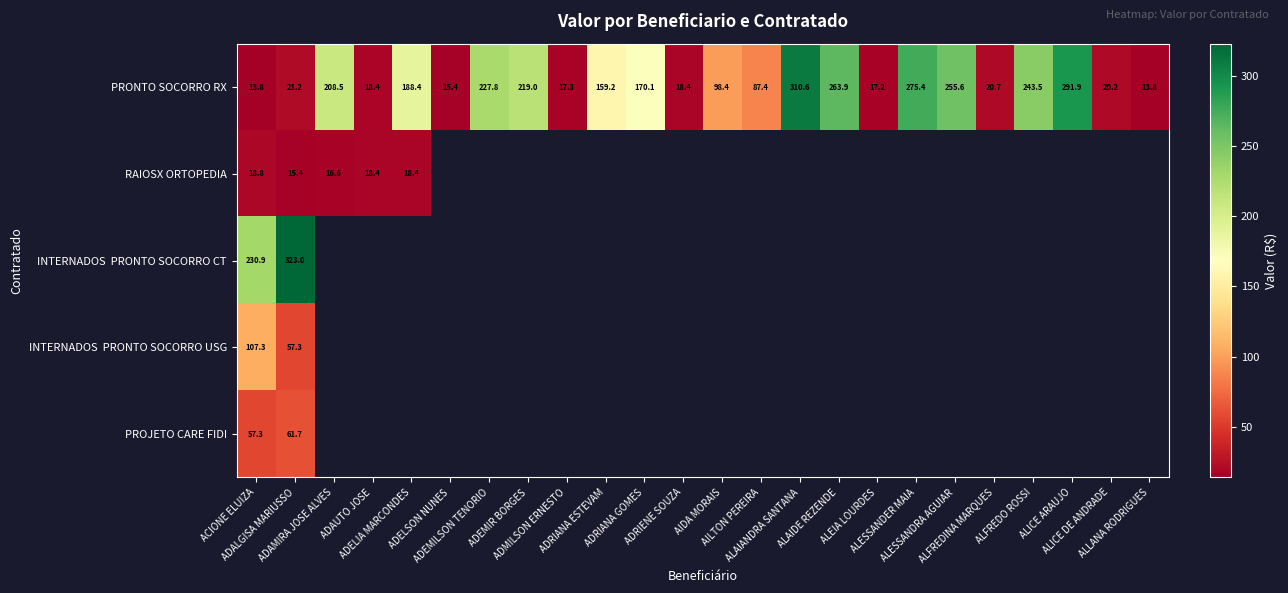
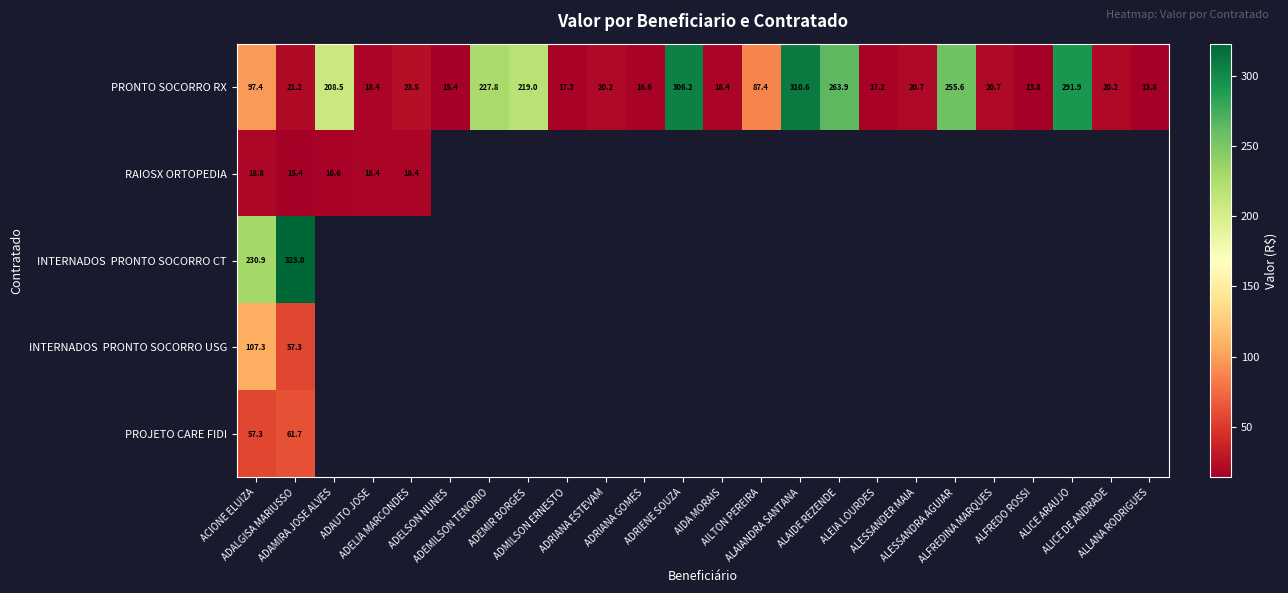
  {
    "PRONTO SOCORRO RX": {
-     "ACIONE ELUIZA": 13.8,
+     "ACIONE ELUIZA": 97.4,
      "ADALGISA MARIUSSO": 21.2,
      "ADAMIRA JOSE ALVES": 208.5,
      "ADAUTO JOSE": 18.4,
-     "ADELIA MARCONDES": 188.4,
+     "ADELIA MARCONDES": 23.5,
      "ADELSON NUNES": 15.4,
      "ADEMILSON TENORIO": 227.8,
      "ADEMIR BORGES": 219.0,
      "ADMILSON ERNESTO": 17.3,
-     "ADRIANA ESTEVAM": 159.2,
-     "ADRIANA GOMES": 170.1,
-     "ADRIENE SOUZA": 18.4,
-     "AIDA MORAIS": 98.4,
+     "ADRIANA ESTEVAM": 20.2,
+     "ADRIANA GOMES": 16.6,
+     "ADRIENE SOUZA": 306.2,
+     "AIDA MORAIS": 18.4,
      "AILTON PEREIRA": 87.4,
      "ALAIANDRA SANTANA": 310.6,
      "ALAIDE REZENDE": 263.9,
      "ALEIA LOURDES": 17.2,
-     "ALESSANDER MAIA": 275.4,
+     "ALESSANDER MAIA": 20.7,
      "ALESSANDRA AGUIAR": 255.6,
      "ALFREDINA MARQUES": 20.7,
-     "ALFREDO ROSSI": 243.5,
+     "ALFREDO ROSSI": 13.8,
      "ALICE ARAUJO": 291.9,
      "ALICE DE ANDRADE": 20.2,
      "ALLANA RODRIGUES": 13.8
    },
    "RAIOSX ORTOPEDIA": {
      "ACIONE ELUIZA": 18.8,
      "ADALGISA MARIUSSO": 15.4,
      "ADAMIRA JOSE ALVES": 16.6,
      "ADAUTO JOSE": 18.4,
      "ADELIA MARCONDES": 18.4
    },
    "INTERNADOS PRONTO SOCORRO CT": {
      "ACIONE ELUIZA": 230.9,
      "ADALGISA MARIUSSO": 323.0
    },
    "INTERNADOS PRONTO SOCORRO USG": {
      "ACIONE ELUIZA": 107.3,
      "ADALGISA MARIUSSO": 57.3
    },
    "PROJETO CARE FIDI": {
      "ACIONE ELUIZA": 57.3,
      "ADALGISA MARIUSSO": 61.7
    }
  }
